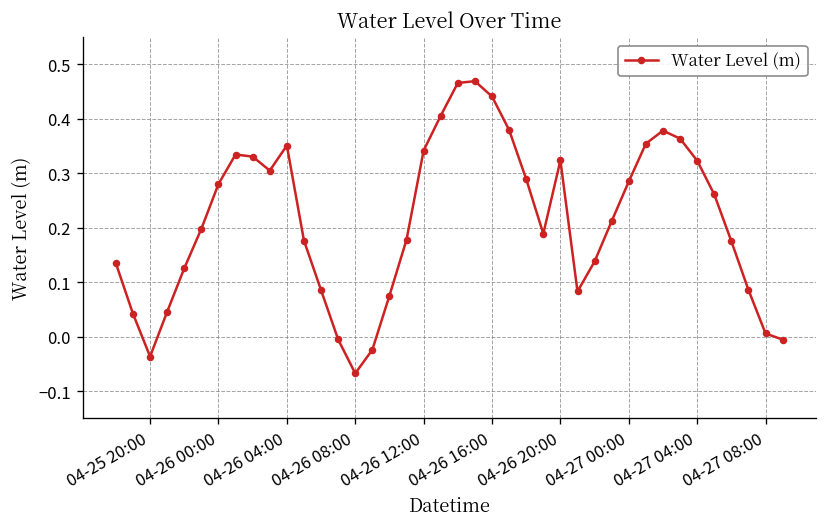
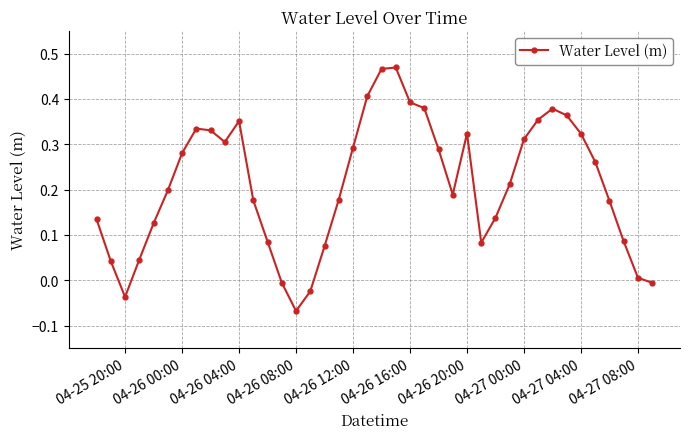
  {
    "04-25 20:00": -0.04,
    "04-26 00:00": 0.28,
    "04-26 04:00": 0.35,
    "04-26 08:00": -0.07,
-   "04-26 12:00": 0.34,
-   "04-26 16:00": 0.44,
+   "04-26 12:00": 0.29,
+   "04-26 16:00": 0.39,
    "04-26 20:00": 0.32,
-   "04-27 00:00": 0.28,
+   "04-27 00:00": 0.31,
    "04-27 04:00": 0.32,
    "04-27 08:00": 0.01
  }
